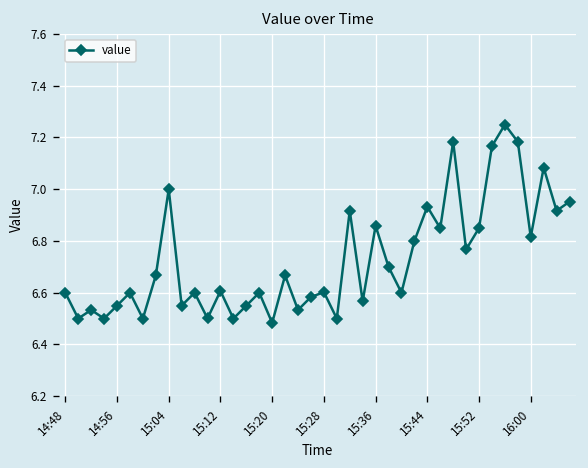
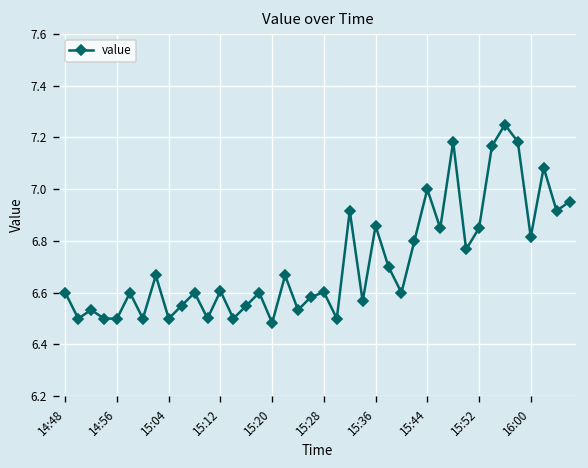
  {
    "14:48": 6.60,
-   "14:56": 6.55,
-   "15:04": 7.0,
+   "14:56": 6.50,
+   "15:04": 6.5,
    "15:12": 6.61,
    "15:20": 6.48,
    "15:28": 6.60,
    "15:36": 6.86,
-   "15:44": 6.93,
+   "15:44": 7.00,
    "15:52": 6.85,
    "16:00": 6.82
  }
